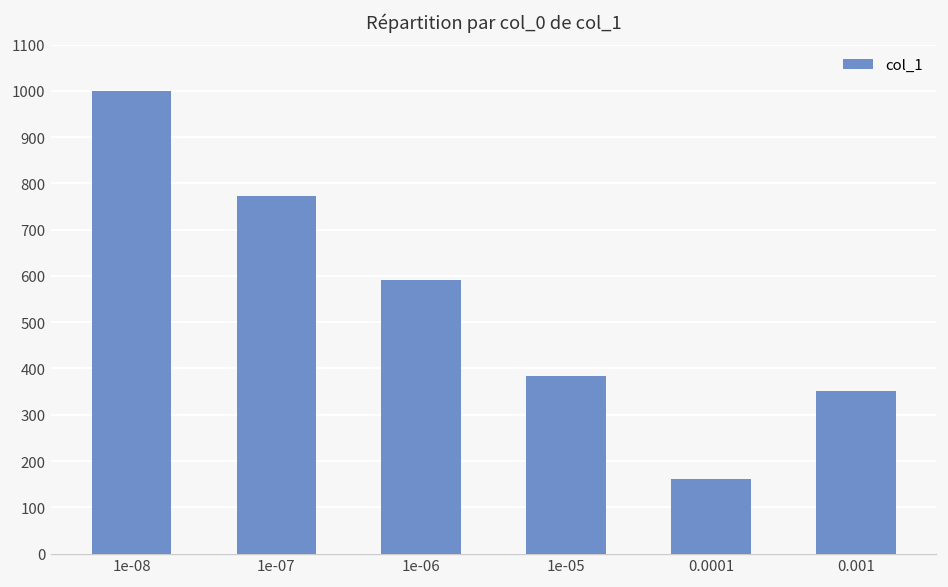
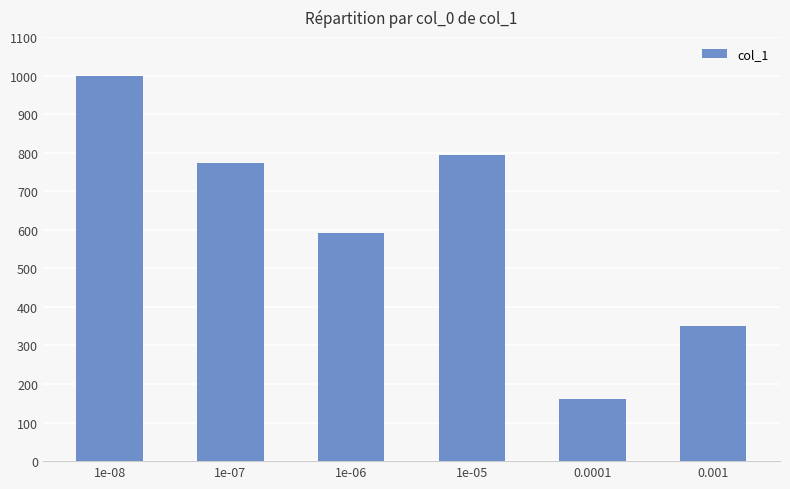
  {
    "1e-08": 1000,
    "1e-07": 770,
    "1e-06": 590,
-   "1e-05": 380,
+   "1e-05": 790,
    "0.0001": 160,
    "0.001": 350
  }
